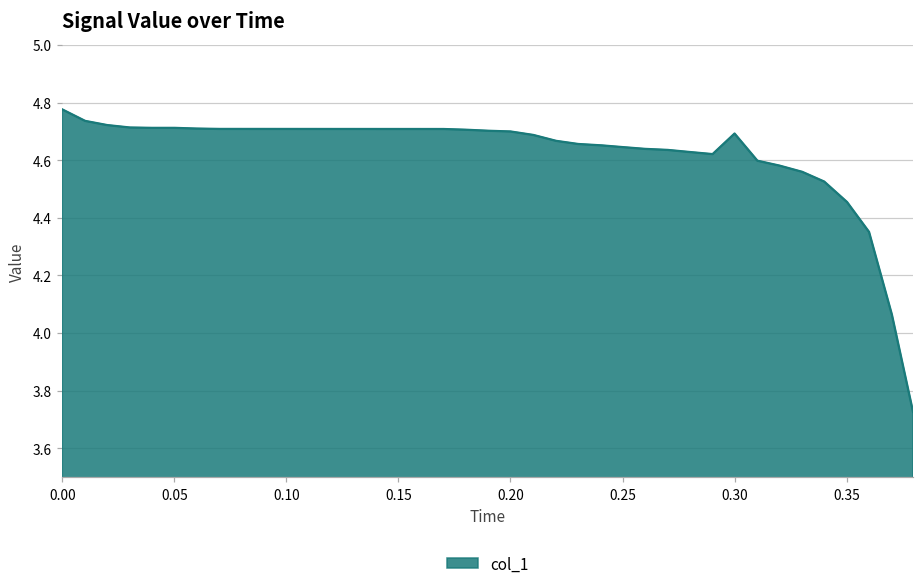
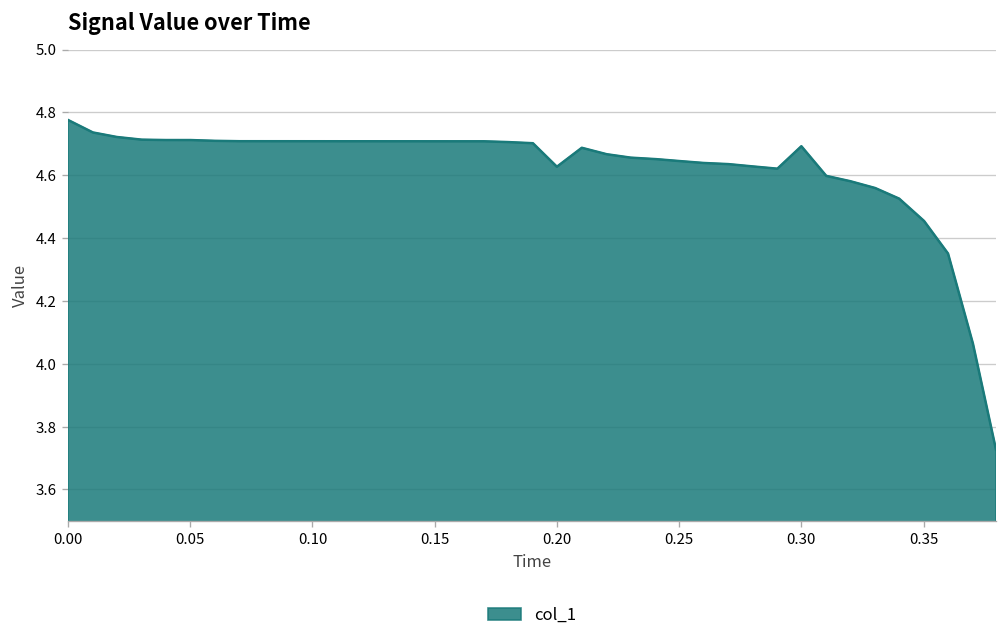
  {
    "0.00": 4.78,
    "0.10": 4.71,
-   "0.20": 4.70,
+   "0.20": 4.63,
    "0.30": 4.69
  }
